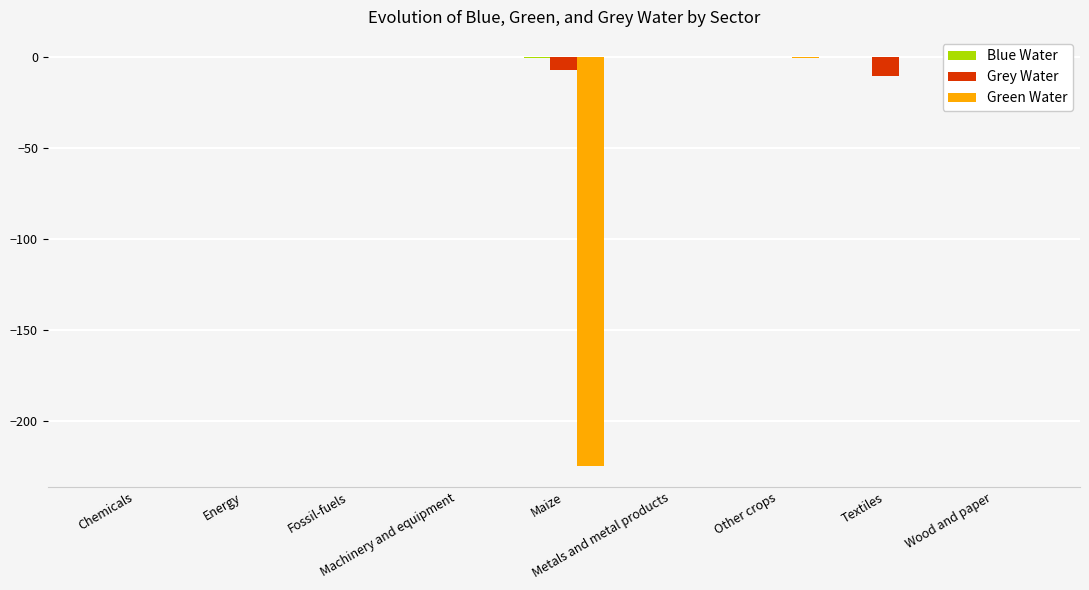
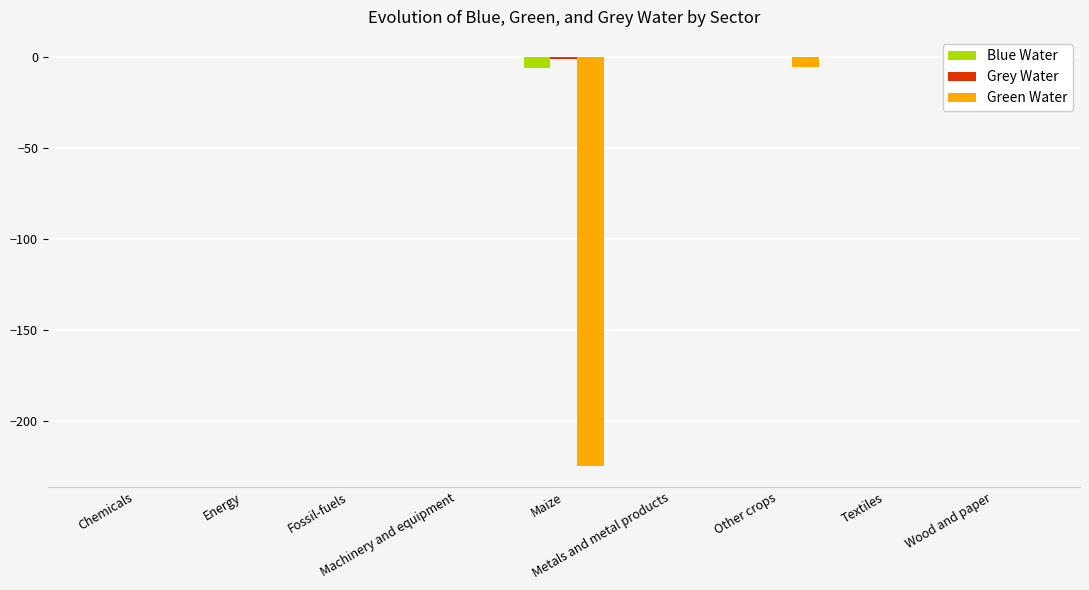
  {
    "Blue Water": {
-     "Maize": 0
+     "Maize": -6
    },
    "Grey Water": {
-     "Maize": -7,
-     "Textiles": -10
+     "Maize": -1,
+     "Textiles": 0
    },
    "Green Water": {
      "Chemicals": 0,
      "Energy": 0,
      "Fossil-fuels": 0,
      "Machinery and equipment": 0,
      "Maize": -225,
      "Metals and metal products": 0,
-     "Other crops": 0,
+     "Other crops": -5,
      "Textiles": 0
    }
  }
